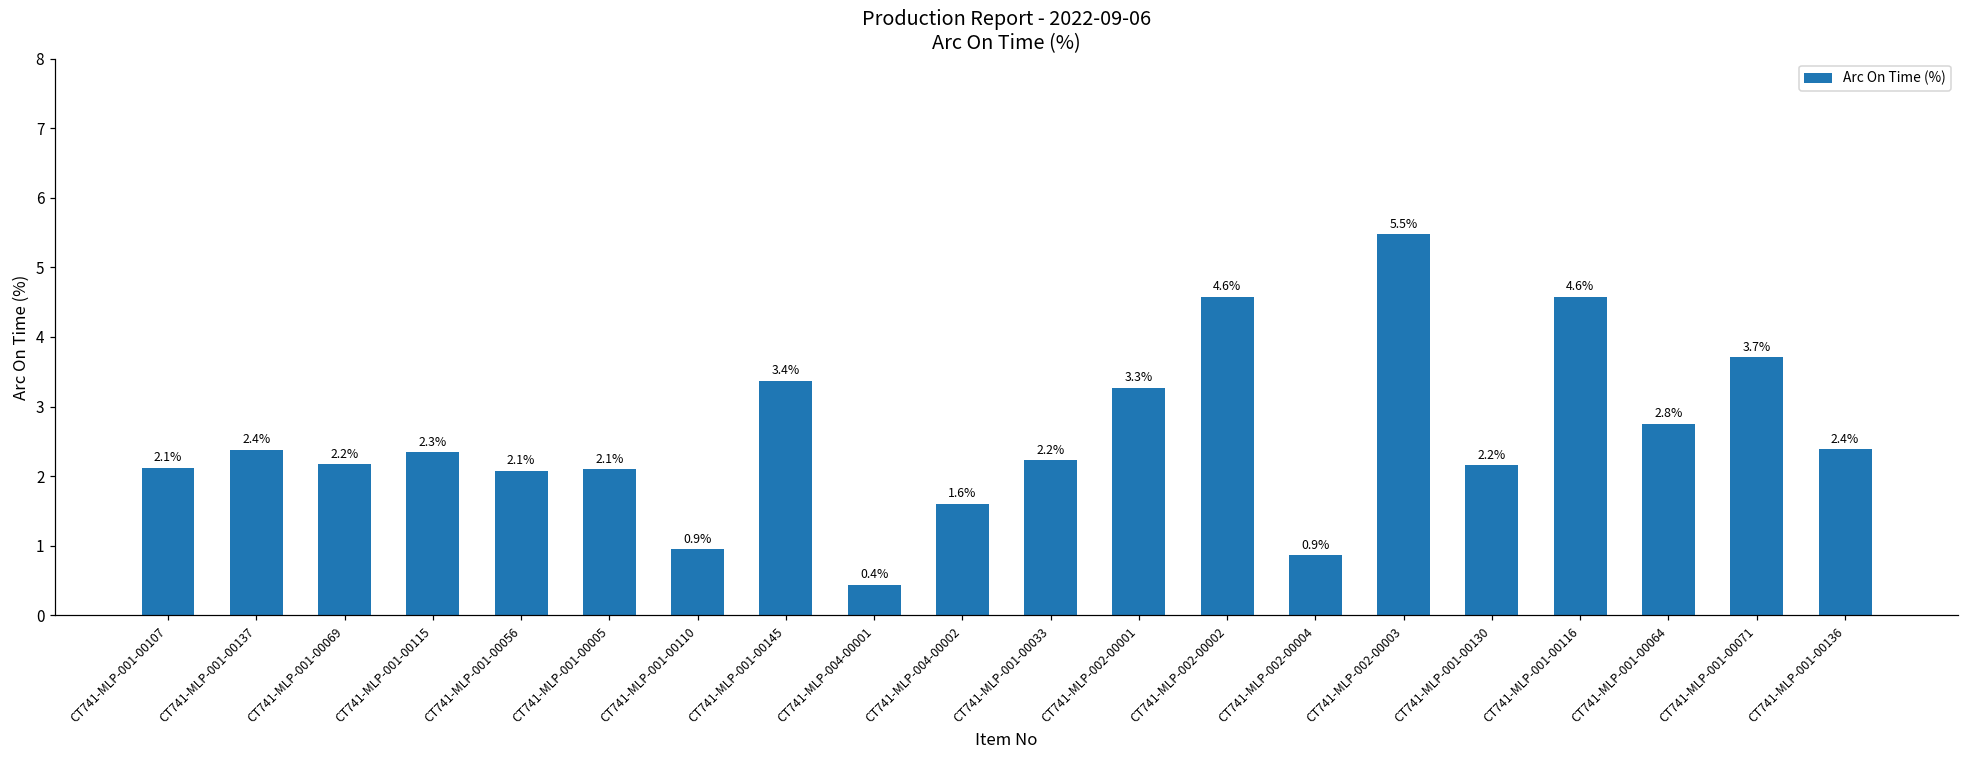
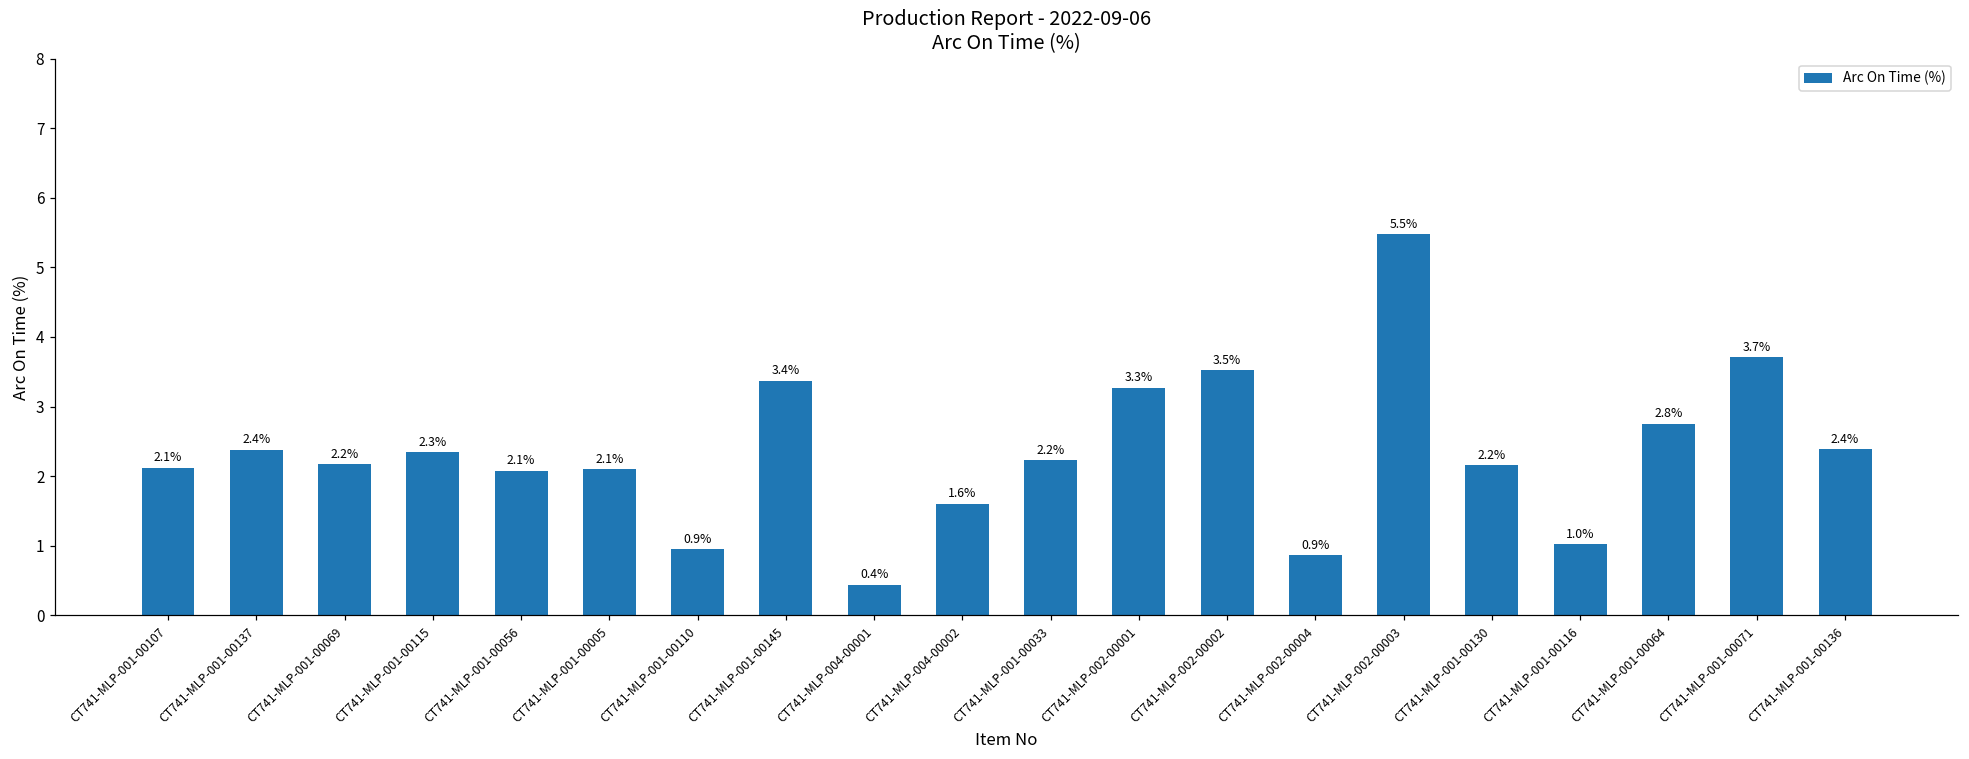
  {
    "CT741-MLP-001-00107": "2.1%",
    "CT741-MLP-001-00137": "2.4%",
    "CT741-MLP-001-00069": "2.2%",
    "CT741-MLP-001-00115": "2.3%",
    "CT741-MLP-001-00056": "2.1%",
    "CT741-MLP-001-00005": "2.1%",
    "CT741-MLP-001-00110": "0.9%",
    "CT741-MLP-001-00145": "3.4%",
    "CT741-MLP-004-00001": "0.4%",
    "CT741-MLP-004-00002": "1.6%",
    "CT741-MLP-001-00033": "2.2%",
    "CT741-MLP-002-00001": "3.3%",
-   "CT741-MLP-002-00002": "4.6%",
+   "CT741-MLP-002-00002": "3.5%",
    "CT741-MLP-002-00004": "0.9%",
    "CT741-MLP-002-00003": "5.5%",
    "CT741-MLP-001-00130": "2.2%",
-   "CT741-MLP-001-00116": "4.6%",
+   "CT741-MLP-001-00116": "1.0%",
    "CT741-MLP-001-00064": "2.8%",
    "CT741-MLP-001-00071": "3.7%",
    "CT741-MLP-001-00136": "2.4%"
  }
